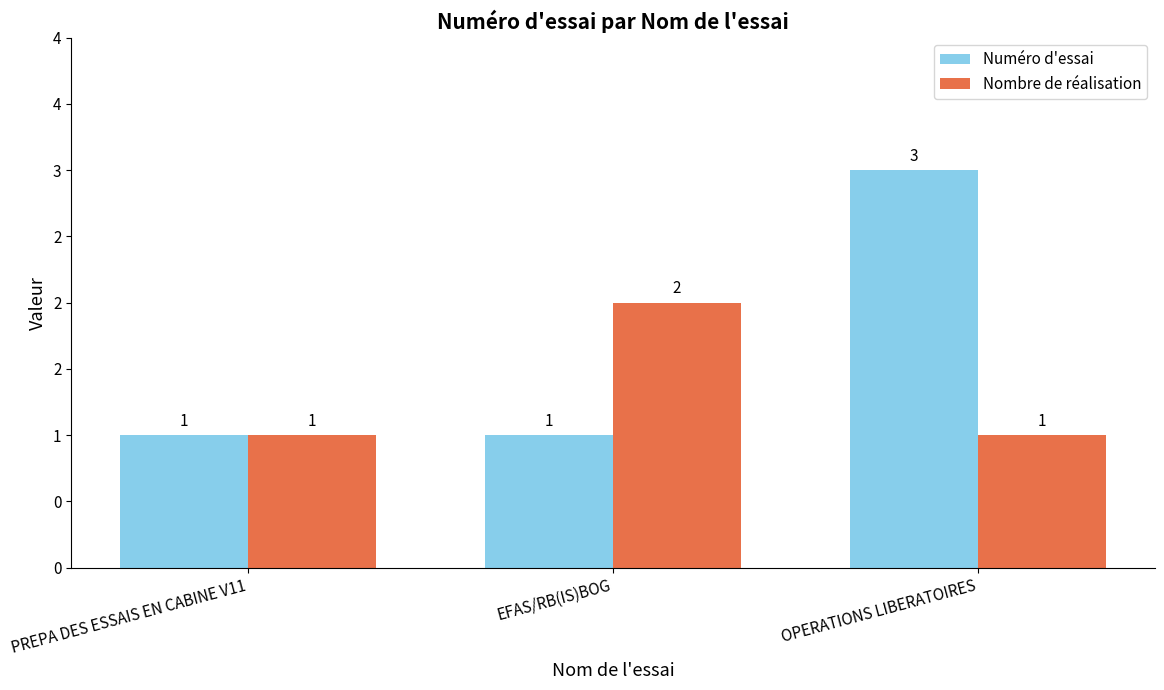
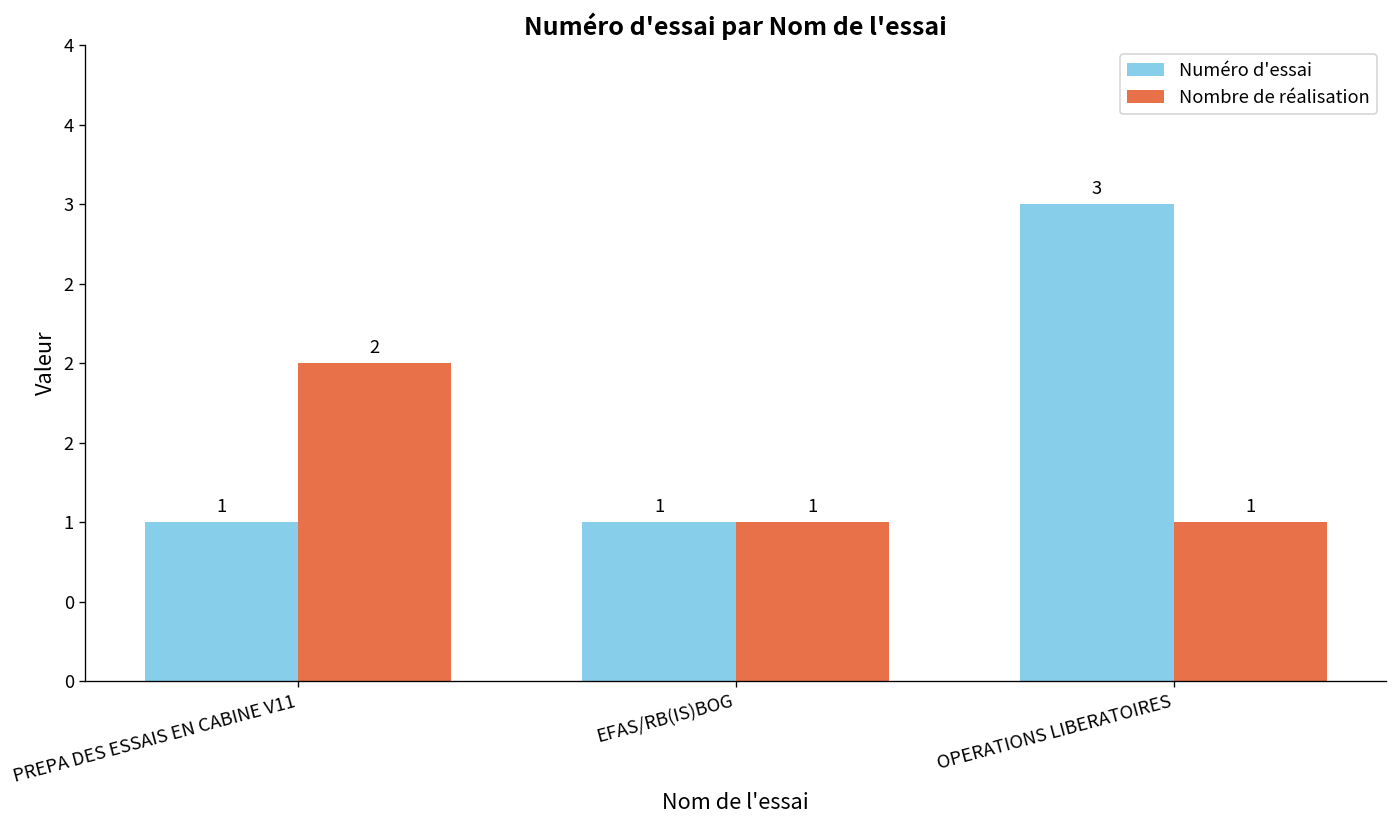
  {
    "Numéro d'essai": {
      "PREPA DES ESSAIS EN CABINE V11": 1,
      "EFAS/RB(IS)BOG": 1,
      "OPERATIONS LIBERATOIRES": 3
    },
    "Nombre de réalisation": {
-     "PREPA DES ESSAIS EN CABINE V11": 1,
-     "EFAS/RB(IS)BOG": 2,
+     "PREPA DES ESSAIS EN CABINE V11": 2,
+     "EFAS/RB(IS)BOG": 1,
      "OPERATIONS LIBERATOIRES": 1
    }
  }
